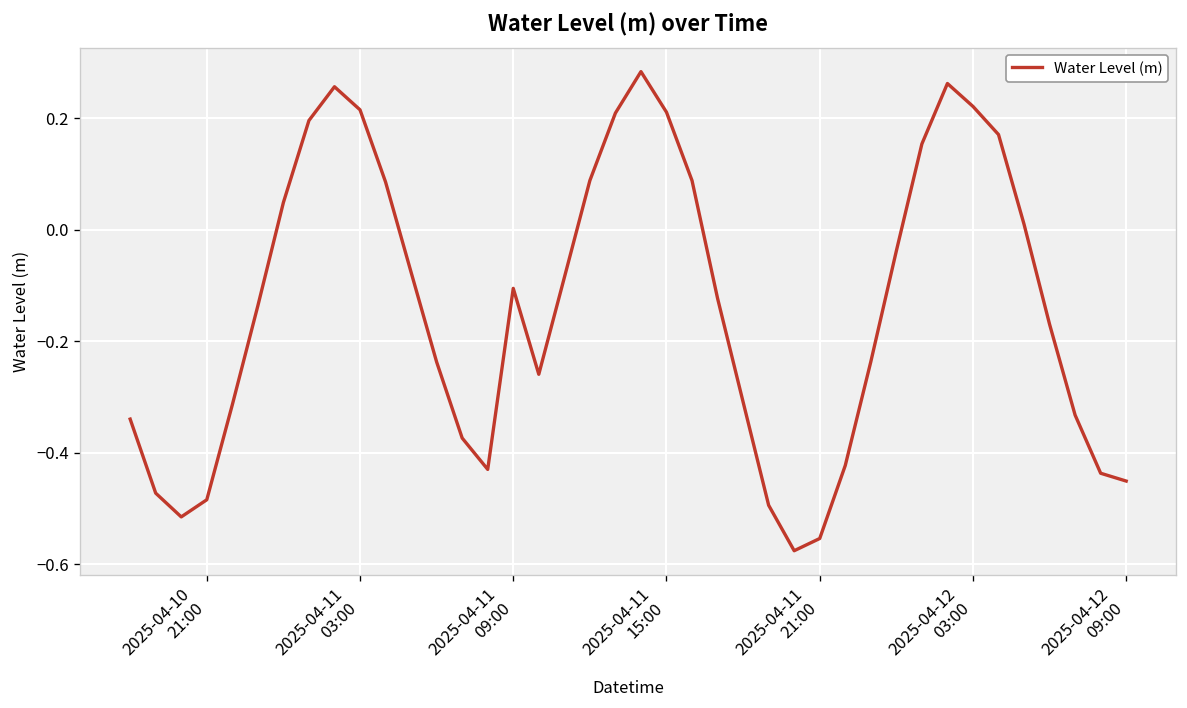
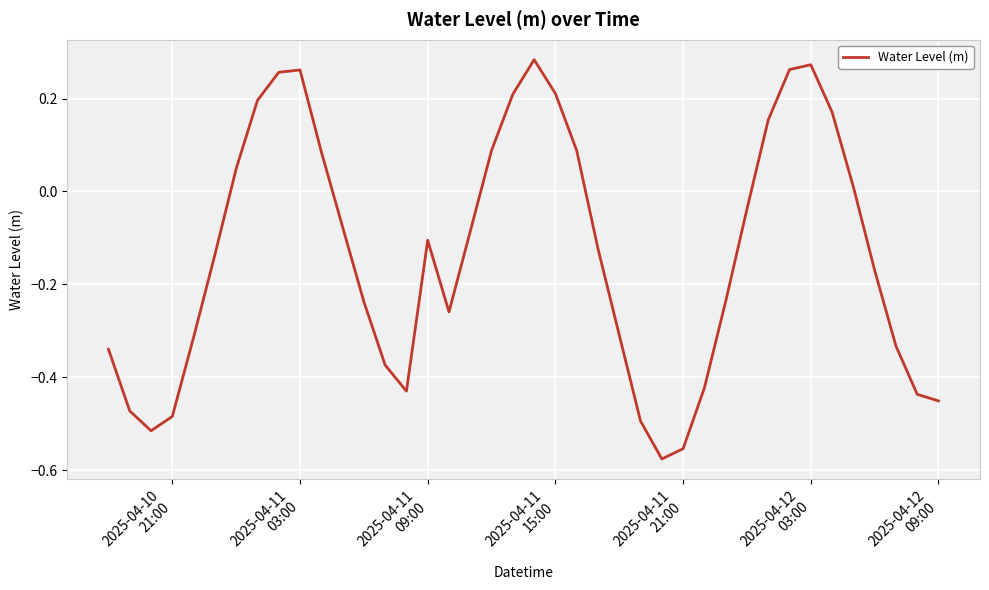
  {
    "2025-04-10 21:00": -0.48,
-   "2025-04-11 03:00": 0.22,
+   "2025-04-11 03:00": 0.26,
    "2025-04-11 09:00": -0.11,
    "2025-04-11 15:00": 0.21,
    "2025-04-11 21:00": -0.55,
-   "2025-04-12 03:00": 0.22,
+   "2025-04-12 03:00": 0.27,
    "2025-04-12 09:00": -0.45
  }
